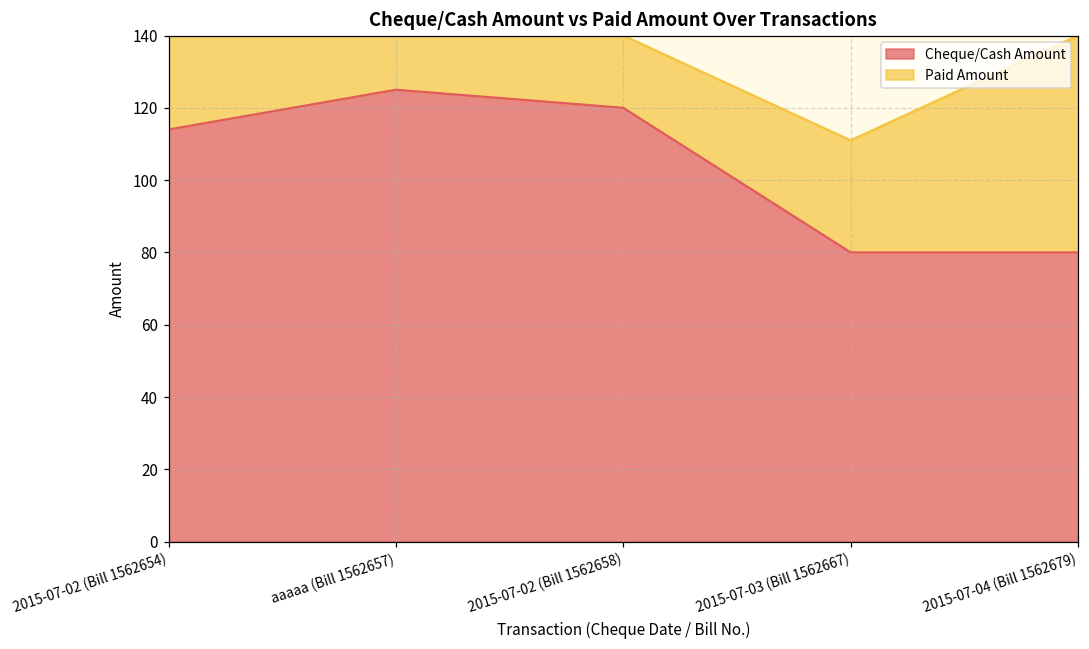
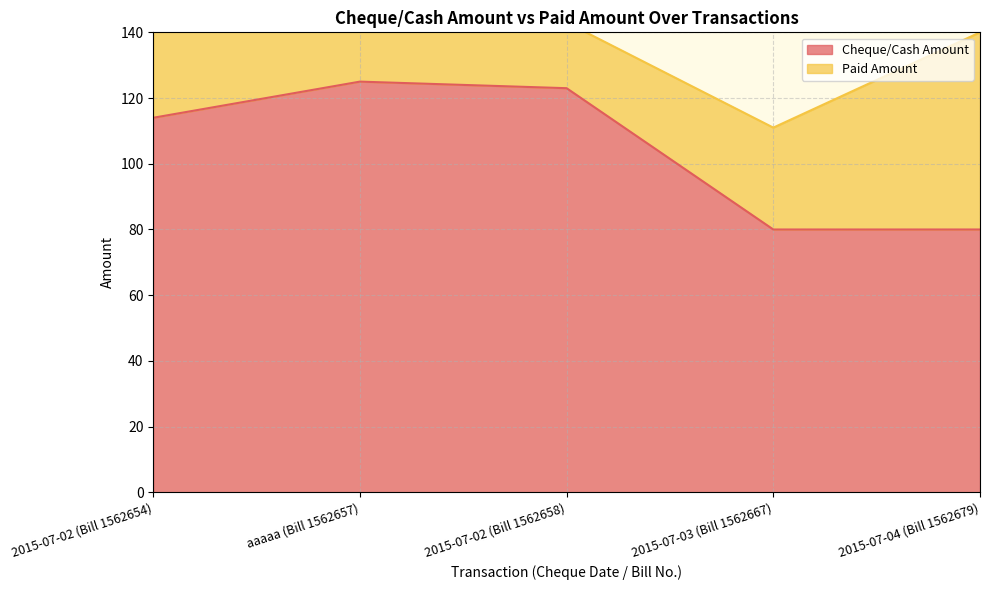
  {
    "Cheque/Cash Amount": {
      "2015-07-02 (Bill 1562654)": 114,
      "aaaaa (Bill 1562657)": 125,
-     "2015-07-02 (Bill 1562658)": 120,
+     "2015-07-02 (Bill 1562658)": 123,
      "2015-07-03 (Bill 1562667)": 80,
      "2015-07-04 (Bill 1562679)": 80
    },
    "Paid Amount": {
      "2015-07-03 (Bill 1562667)": 31,
      "2015-07-04 (Bill 1562679)": 60
    }
  }
